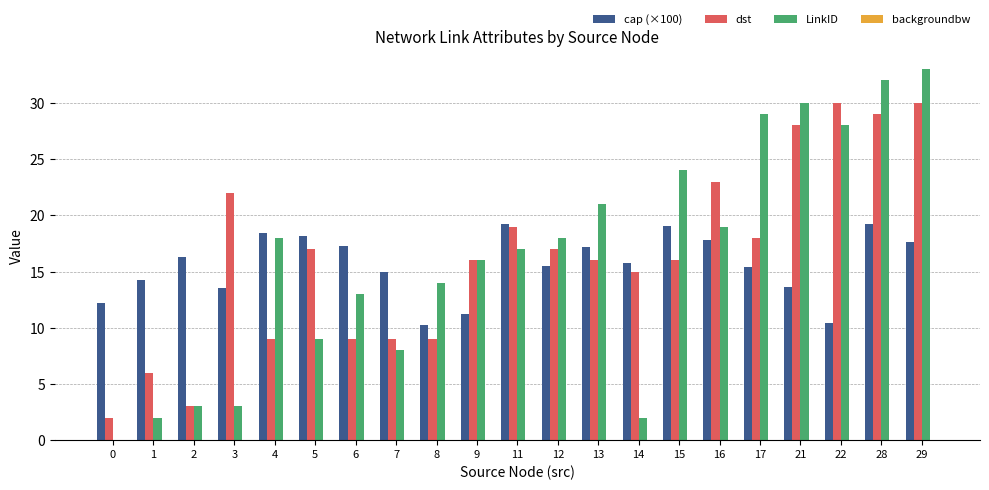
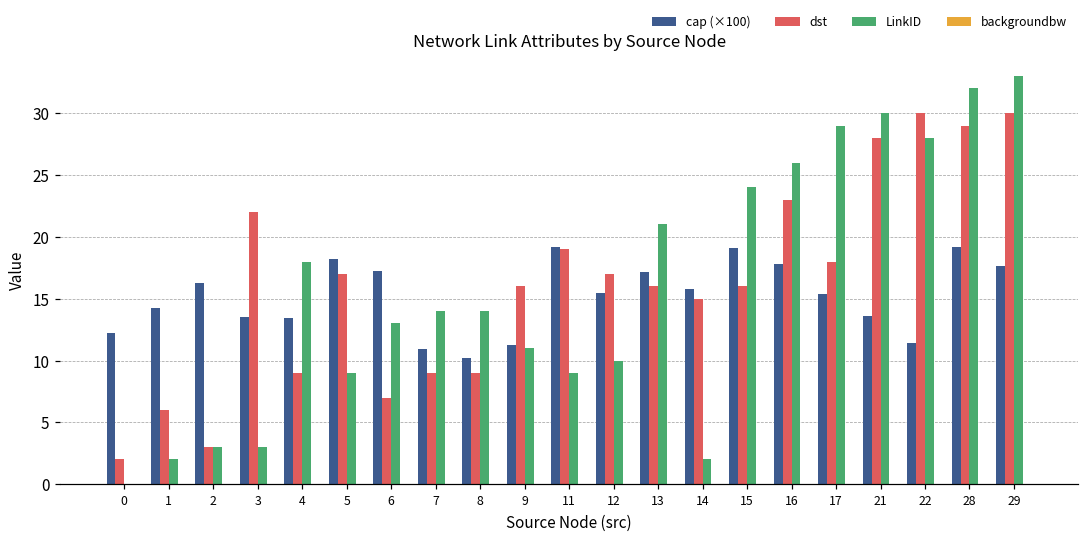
  {
    "cap (×100)": {
      "0": 12.2,
      "1": 14.2,
      "2": 16.3,
      "3": 13.5,
-     "4": 18.4,
+     "4": 13.4,
      "5": 18.2,
      "6": 17.3,
-     "7": 14.9,
+     "7": 11.0,
      "8": 10.2,
      "9": 11.2,
      "11": 19.2,
      "12": 15.5,
      "13": 17.2,
      "14": 15.8,
      "15": 19.1,
      "16": 17.8,
      "17": 15.4,
      "21": 13.6,
-     "22": 10.4,
+     "22": 11.4,
      "28": 19.2,
      "29": 17.7
    },
    "dst": {
      "0": 2,
      "1": 6,
      "2": 3,
      "3": 22,
      "4": 9,
      "5": 17,
-     "6": 9,
+     "6": 7,
      "7": 9,
      "8": 9,
      "9": 16,
      "11": 19,
      "12": 17,
      "13": 16,
      "14": 15,
      "15": 16,
      "16": 23,
      "17": 18,
      "21": 28,
      "22": 30,
      "28": 29,
      "29": 30
    },
    "LinkID": {
      "0": 0,
      "1": 2,
      "2": 3,
      "3": 3,
      "4": 18,
      "5": 9,
      "6": 13,
-     "7": 8,
+     "7": 14,
      "8": 14,
-     "9": 16,
-     "11": 17,
-     "12": 18,
+     "9": 11,
+     "11": 9,
+     "12": 10,
      "13": 21,
      "14": 2,
      "15": 24,
-     "16": 19,
+     "16": 26,
      "17": 29,
      "21": 30,
      "22": 28,
      "28": 32,
      "29": 33
    },
    "backgroundbw": {
      "0": 0.0,
      "1": 0.0,
      "2": 0.0,
      "3": 0.0,
      "4": 0.0,
      "5": 0.0,
      "6": 0.0,
      "7": 0.0,
      "8": 0.0,
      "9": 0.0,
      "11": 0.0,
      "12": 0.0,
      "13": 0.0,
      "14": 0.0,
      "15": 0.0,
      "16": 0.0,
      "17": 0.0,
      "21": 0.0,
      "22": 0.0,
      "28": 0.0,
      "29": 0.0
    }
  }
